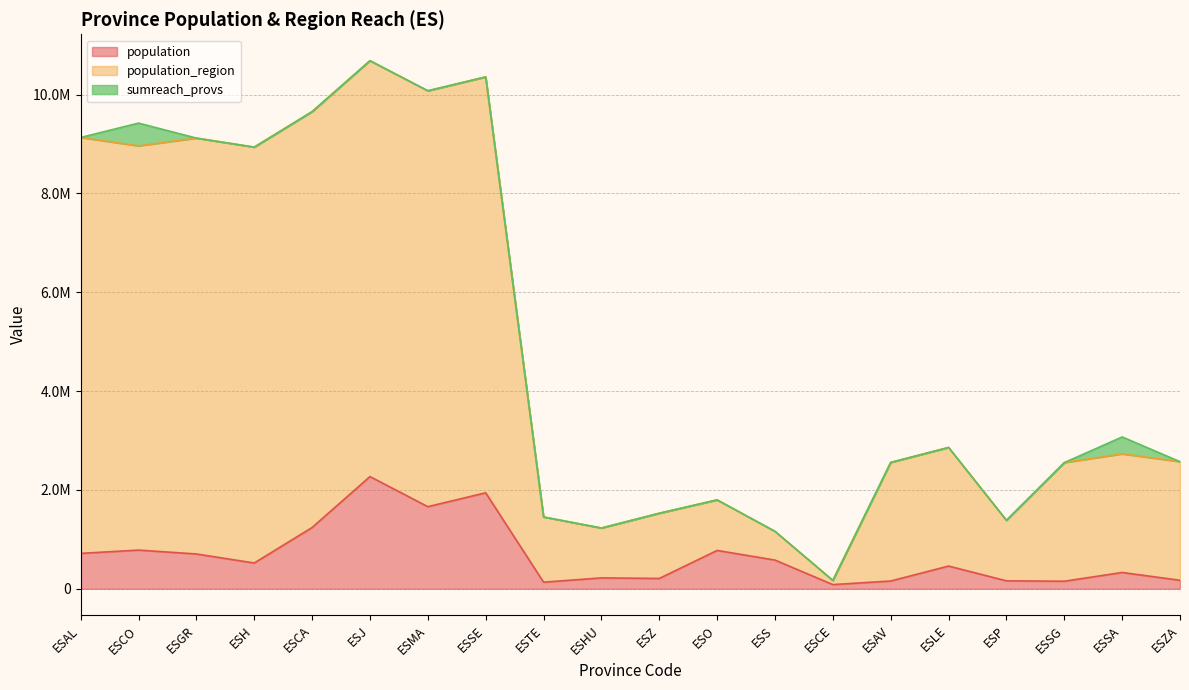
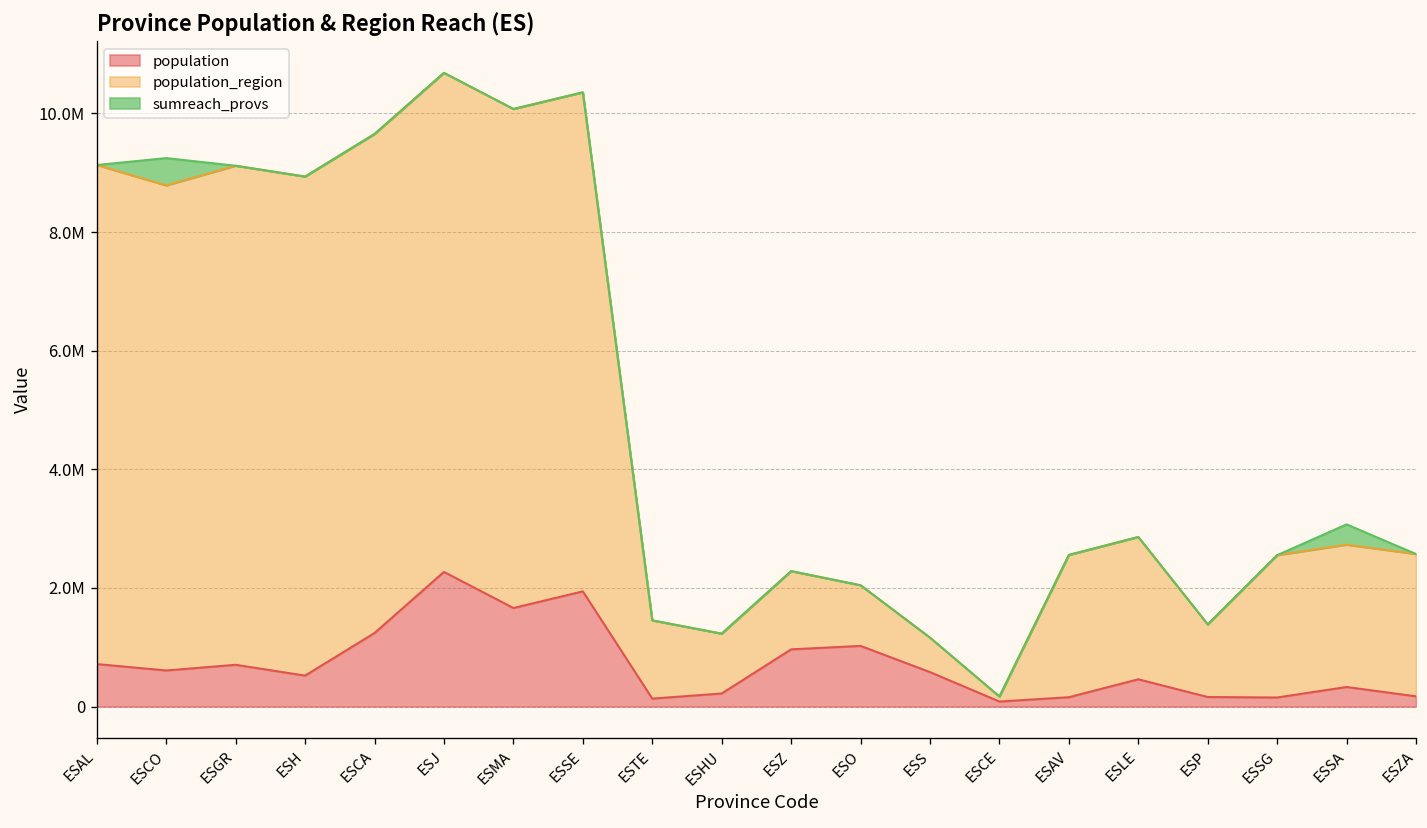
  {
    "population": {
      "ESAL": 700000,
-     "ESCO": 800000,
+     "ESCO": 600000,
      "ESGR": 700000,
      "ESH": 500000,
      "ESCA": 1200000,
      "ESJ": 2300000,
      "ESMA": 1700000,
      "ESSE": 1900000,
      "ESTE": 100000,
      "ESHU": 200000,
-     "ESZ": 200000,
-     "ESO": 800000,
+     "ESZ": 1000000,
+     "ESO": 1000000,
      "ESS": 600000,
      "ESCE": 100000,
      "ESAV": 200000,
      "ESLE": 500000,
      "ESP": 200000,
      "ESSG": 200000,
      "ESSA": 300000,
      "ESZA": 200000
    },
    "population_region": {
      "ESCO": 8200000,
      "ESSA": 2400000
    },
    "sumreach_provs": {
      "ESCO": 500000,
      "ESSA": 300000
    }
  }
